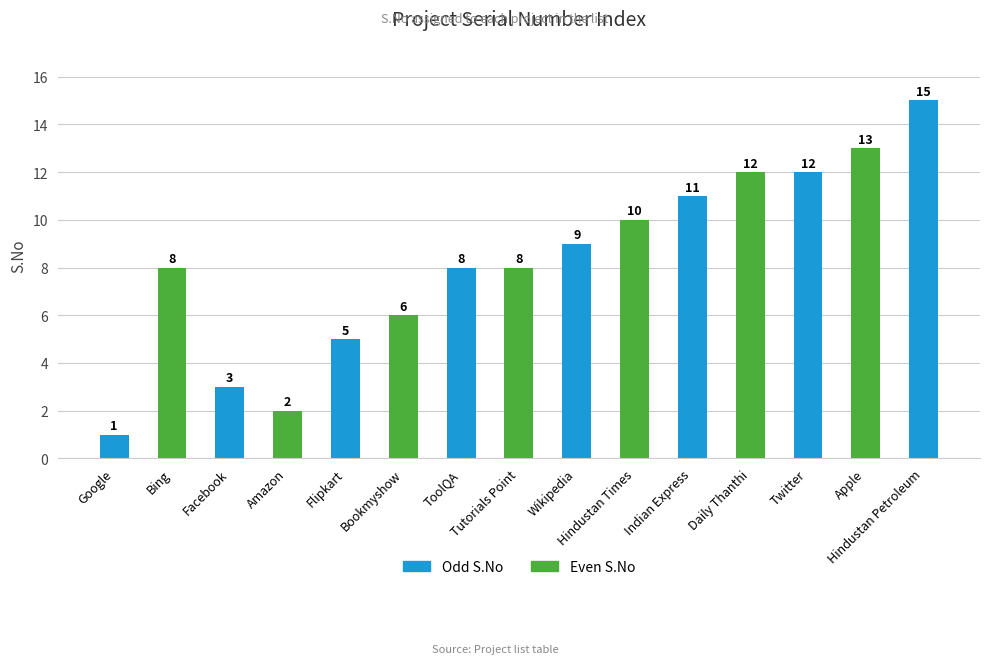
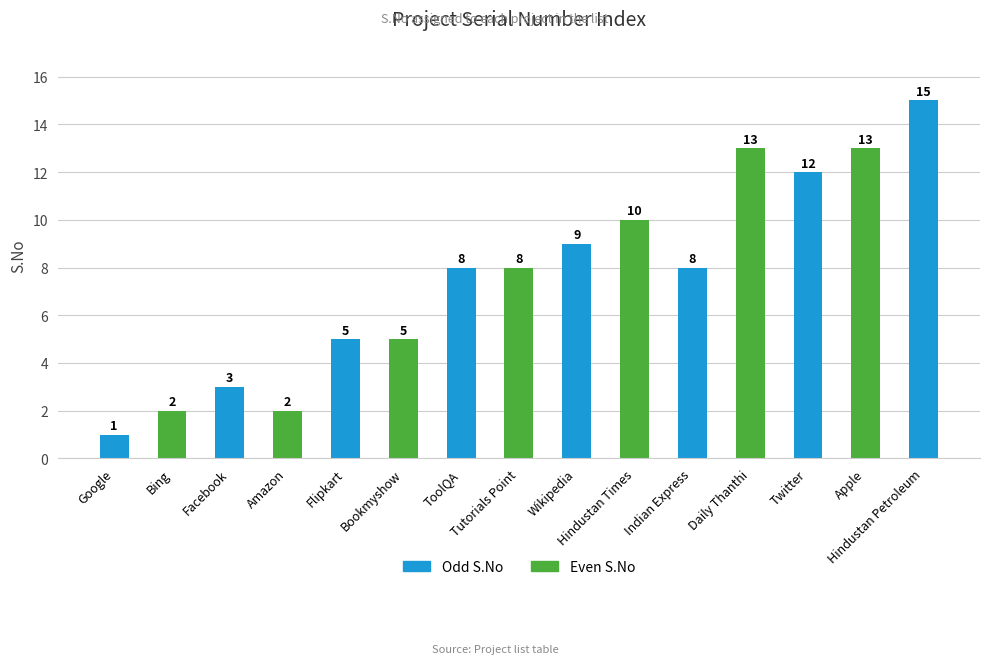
  {
    "Google": 1,
-   "Bing": 8,
+   "Bing": 2,
    "Facebook": 3,
    "Amazon": 2,
    "Flipkart": 5,
-   "Bookmyshow": 6,
+   "Bookmyshow": 5,
    "ToolQA": 8,
    "Tutorials Point": 8,
    "Wikipedia": 9,
    "Hindustan Times": 10,
-   "Indian Express": 11,
-   "Daily Thanthi": 12,
+   "Indian Express": 8,
+   "Daily Thanthi": 13,
    "Twitter": 12,
    "Apple": 13,
    "Hindustan Petroleum": 15
  }
